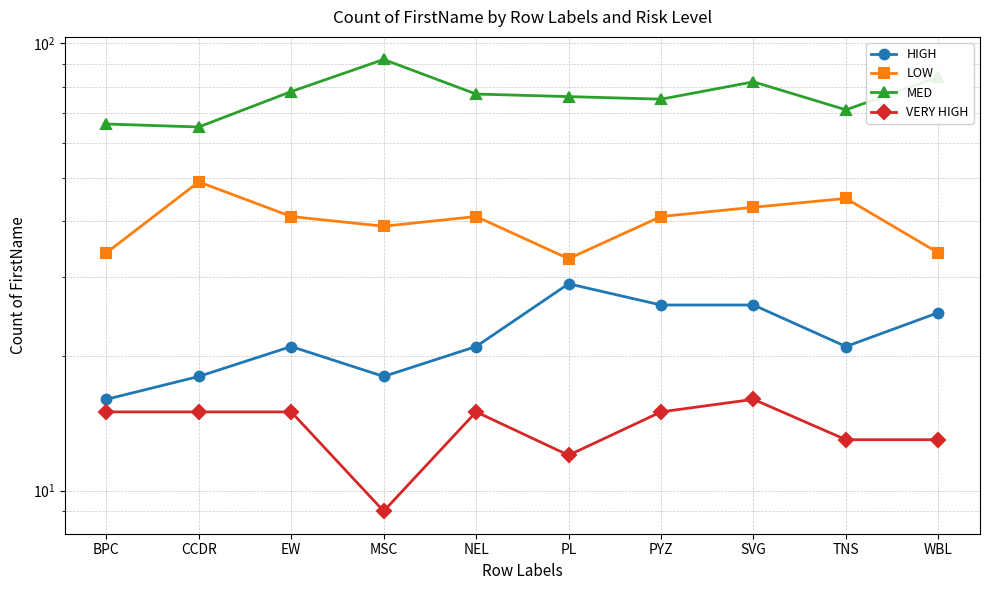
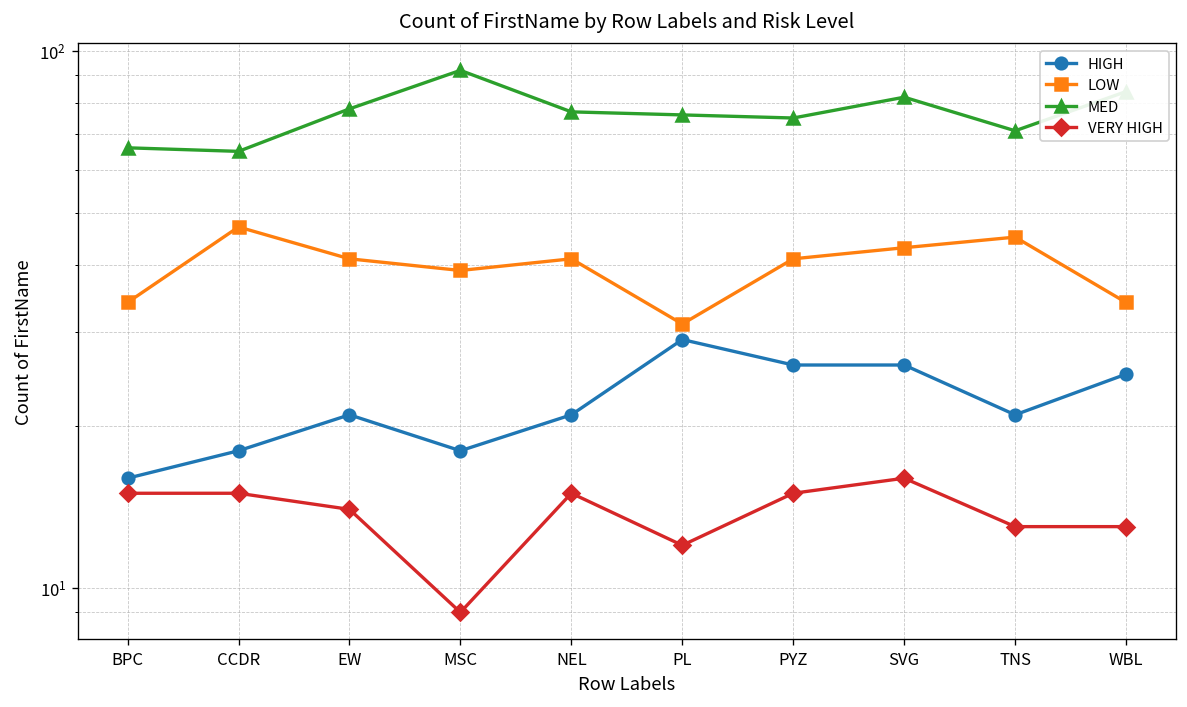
  {
    "HIGH": {
      "BPC": 16,
      "CCDR": 18,
      "EW": 21,
      "MSC": 18,
      "NEL": 21,
      "PL": 29,
      "PYZ": 26,
      "SVG": 26,
      "TNS": 21,
      "WBL": 25
    },
    "LOW": {
      "BPC": 34,
-     "CCDR": 49,
+     "CCDR": 47,
      "EW": 41,
      "MSC": 39,
      "NEL": 41,
-     "PL": 33,
+     "PL": 31,
      "PYZ": 41,
      "SVG": 43,
      "TNS": 45,
      "WBL": 34
    },
    "MED": {
      "BPC": 66,
      "CCDR": 65,
      "EW": 78,
      "MSC": 92,
      "NEL": 77,
      "PL": 76,
      "PYZ": 75,
      "SVG": 82,
      "TNS": 71
    },
    "VERY HIGH": {
      "BPC": 15,
      "CCDR": 15,
-     "EW": 15,
+     "EW": 14,
      "MSC": 9,
      "NEL": 15,
      "PL": 12,
      "PYZ": 15,
      "SVG": 16,
      "TNS": 13,
      "WBL": 13
    }
  }
